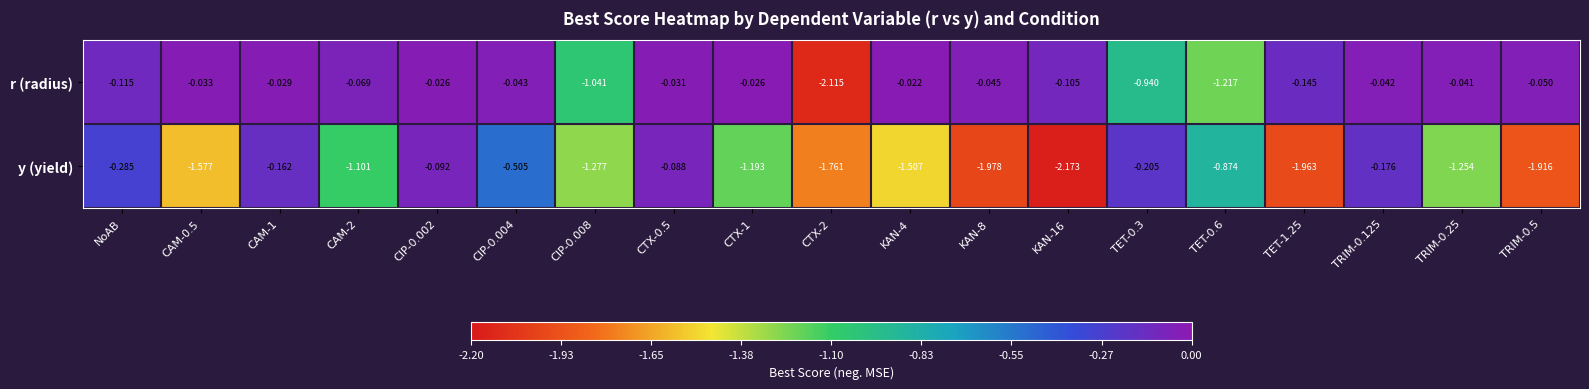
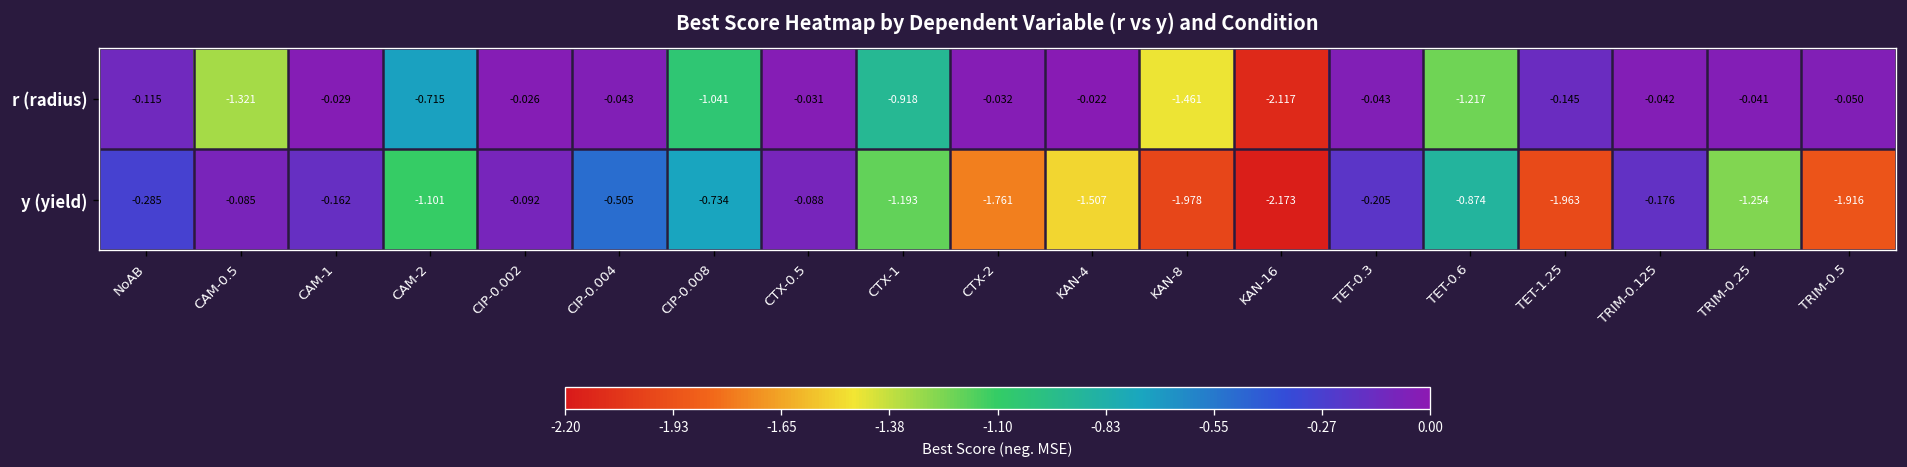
  {
    "r (radius)": {
      "NoAB": -0.115,
-     "CAM-0.5": -0.033,
+     "CAM-0.5": -1.321,
      "CAM-1": -0.029,
-     "CAM-2": -0.069,
+     "CAM-2": -0.715,
      "CIP-0.002": -0.026,
      "CIP-0.004": -0.043,
      "CIP-0.008": -1.041,
      "CTX-0.5": -0.031,
-     "CTX-1": -0.026,
-     "CTX-2": -2.115,
+     "CTX-1": -0.918,
+     "CTX-2": -0.032,
      "KAN-4": -0.022,
-     "KAN-8": -0.045,
-     "KAN-16": -0.105,
-     "TET-0.3": -0.940,
+     "KAN-8": -1.461,
+     "KAN-16": -2.117,
+     "TET-0.3": -0.043,
      "TET-0.6": -1.217,
      "TET-1.25": -0.145,
      "TRIM-0.125": -0.042,
      "TRIM-0.25": -0.041,
      "TRIM-0.5": -0.050
    },
    "y (yield)": {
      "NoAB": -0.285,
-     "CAM-0.5": -1.577,
+     "CAM-0.5": -0.085,
      "CAM-1": -0.162,
      "CAM-2": -1.101,
      "CIP-0.002": -0.092,
      "CIP-0.004": -0.505,
-     "CIP-0.008": -1.277,
+     "CIP-0.008": -0.734,
      "CTX-0.5": -0.088,
      "CTX-1": -1.193,
      "CTX-2": -1.761,
      "KAN-4": -1.507,
      "KAN-8": -1.978,
      "KAN-16": -2.173,
      "TET-0.3": -0.205,
      "TET-0.6": -0.874,
      "TET-1.25": -1.963,
      "TRIM-0.125": -0.176,
      "TRIM-0.25": -1.254,
      "TRIM-0.5": -1.916
    }
  }
